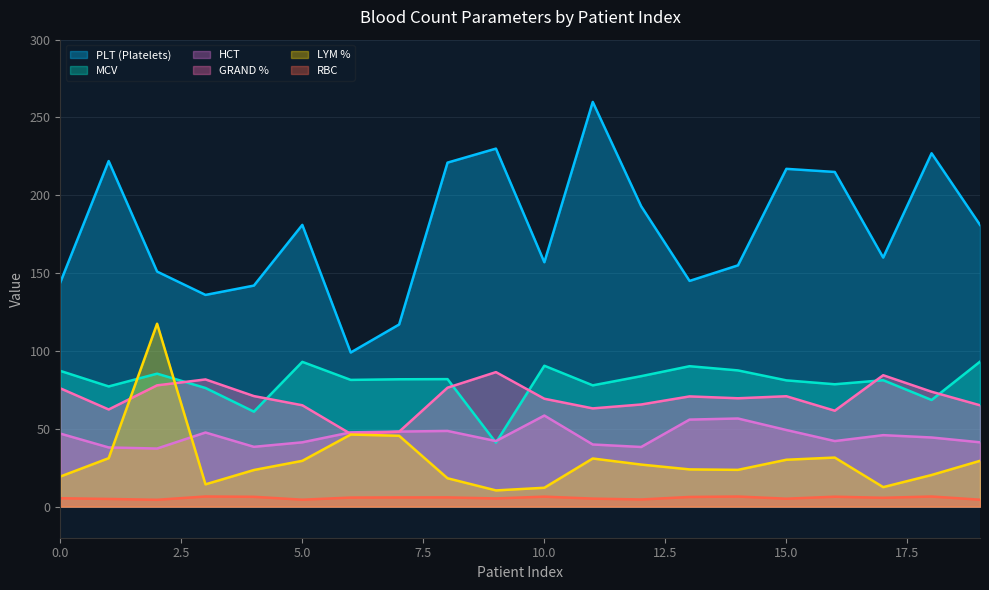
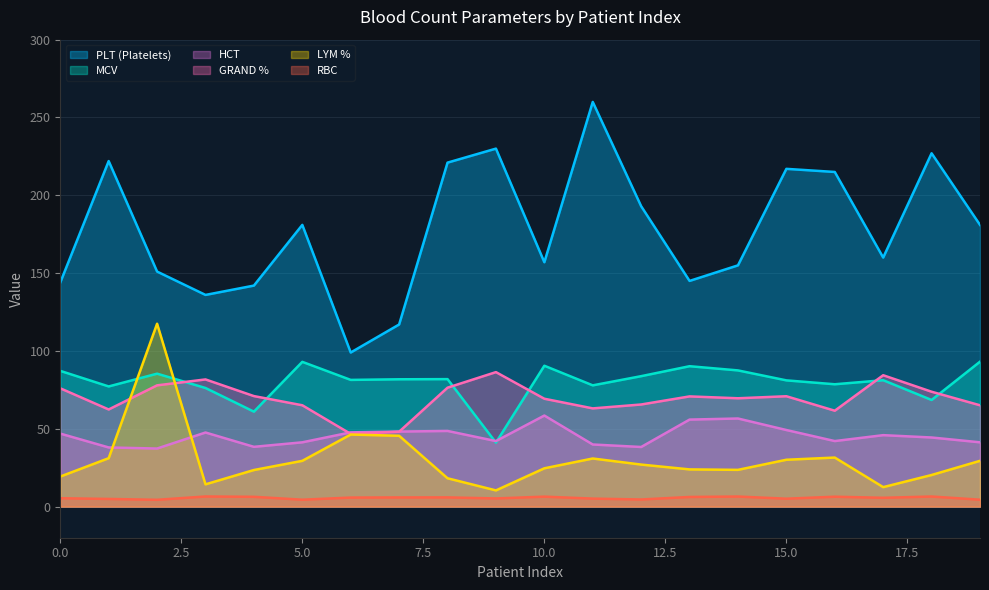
  {
    "LYM %": {
      "0.0": 19,
      "5.0": 29,
-     "10.0": 12,
+     "10.0": 25,
      "15.0": 30
    }
  }
